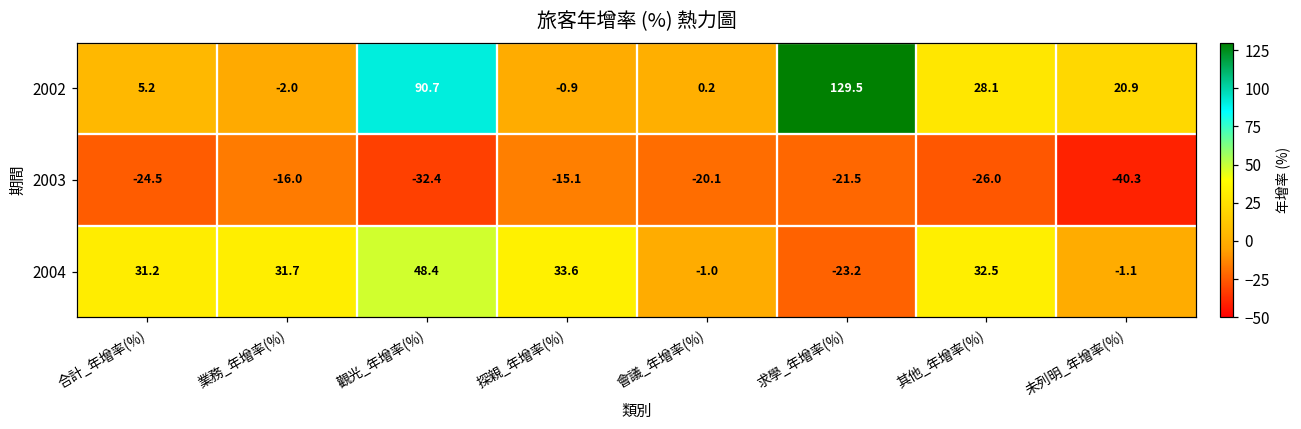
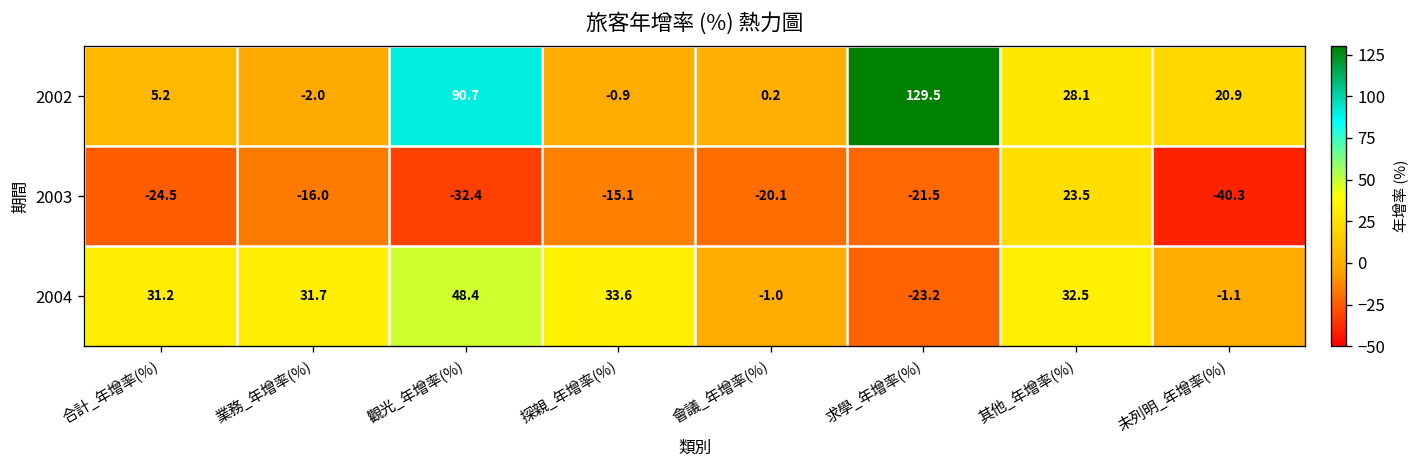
  {
    "2002": {
      "合計_年增率(%)": 5.2,
      "業務_年增率(%)": -2.0,
      "觀光_年增率(%)": 90.7,
      "探親_年增率(%)": -0.9,
      "會議_年增率(%)": 0.2,
      "求學_年增率(%)": 129.5,
      "其他_年增率(%)": 28.1,
      "未列明_年增率(%)": 20.9
    },
    "2003": {
      "合計_年增率(%)": -24.5,
      "業務_年增率(%)": -16.0,
      "觀光_年增率(%)": -32.4,
      "探親_年增率(%)": -15.1,
      "會議_年增率(%)": -20.1,
      "求學_年增率(%)": -21.5,
-     "其他_年增率(%)": -26.0,
+     "其他_年增率(%)": 23.5,
      "未列明_年增率(%)": -40.3
    },
    "2004": {
      "合計_年增率(%)": 31.2,
      "業務_年增率(%)": 31.7,
      "觀光_年增率(%)": 48.4,
      "探親_年增率(%)": 33.6,
      "會議_年增率(%)": -1.0,
      "求學_年增率(%)": -23.2,
      "其他_年增率(%)": 32.5,
      "未列明_年增率(%)": -1.1
    }
  }
